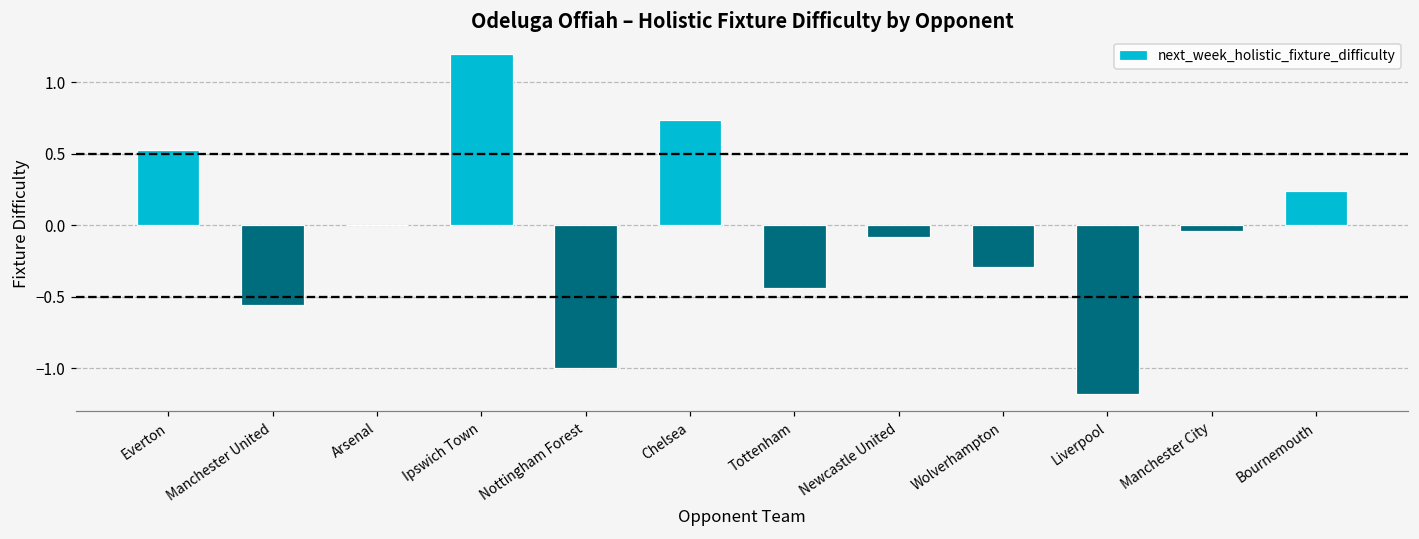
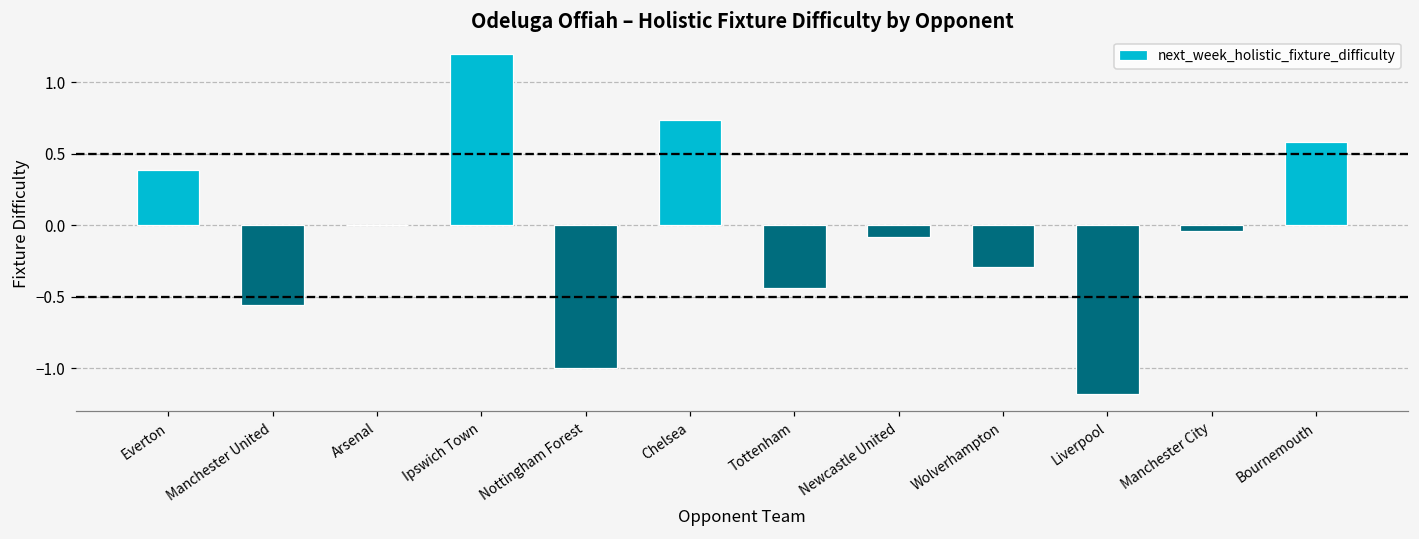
  {
-   "Everton": 0.53,
+   "Everton": 0.39,
    "Manchester United": -0.56,
    "Arsenal": 0.00,
    "Ipswich Town": 1.20,
    "Nottingham Forest": -1.00,
    "Chelsea": 0.74,
    "Tottenham": -0.44,
    "Newcastle United": -0.08,
    "Wolverhampton": -0.29,
    "Liverpool": -1.18,
    "Manchester City": -0.04,
-   "Bournemouth": 0.24
+   "Bournemouth": 0.58
  }
